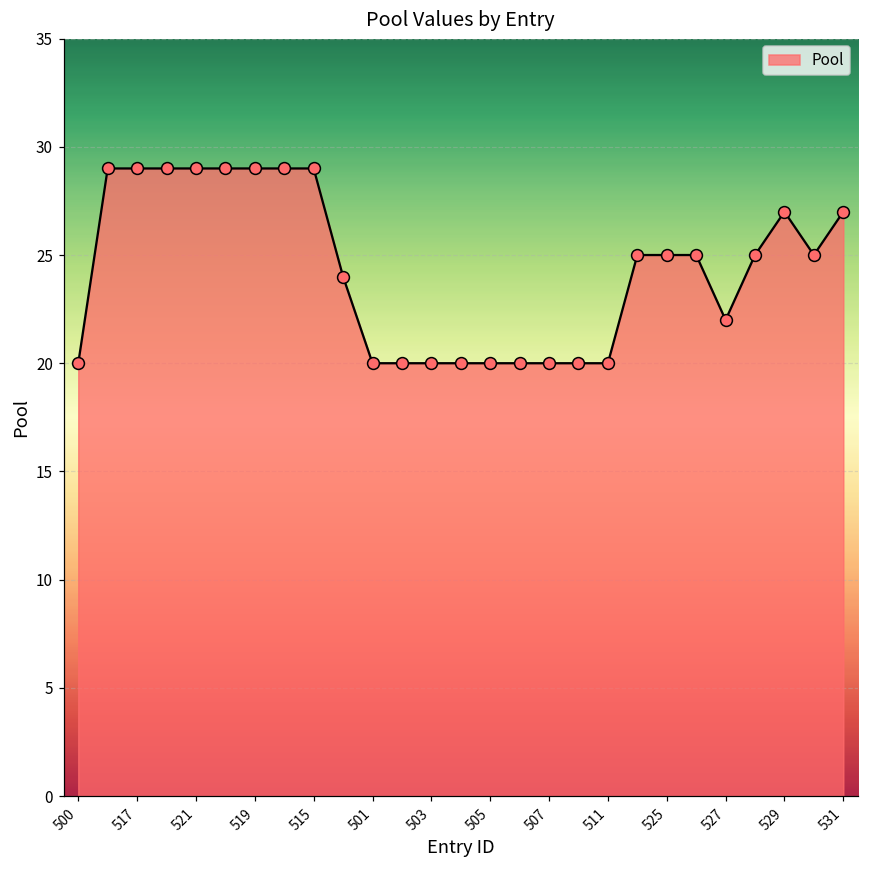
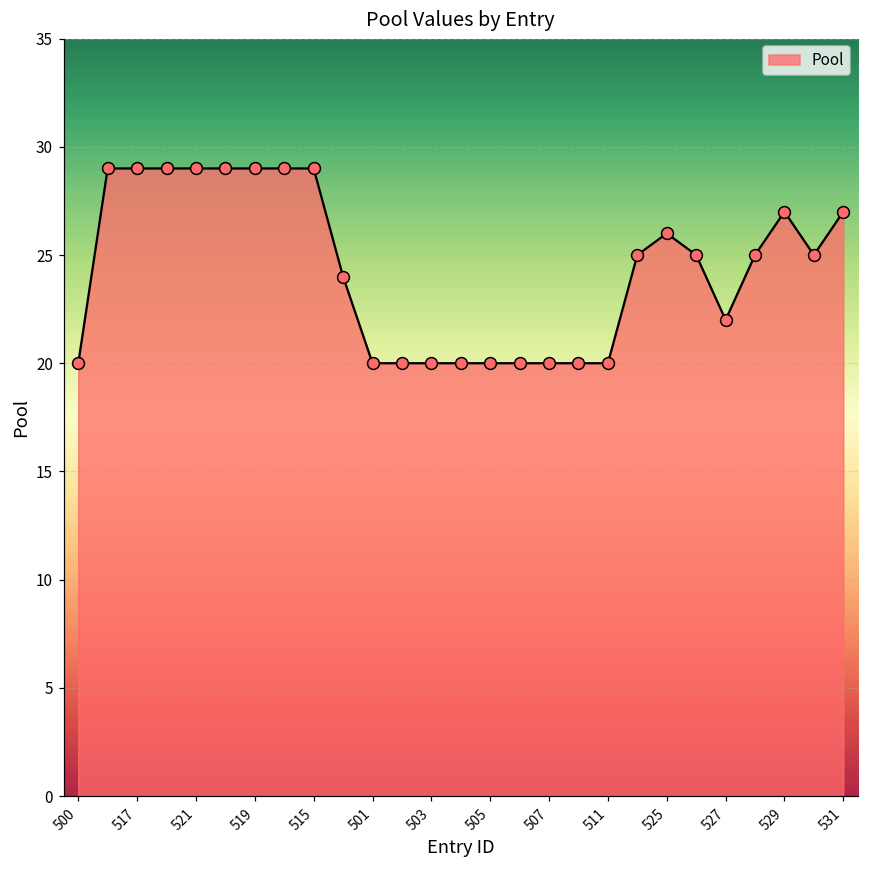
  {
    "500": 20,
    "517": 29,
    "521": 29,
    "519": 29,
    "515": 29,
    "501": 20,
    "503": 20,
    "505": 20,
    "507": 20,
    "511": 20,
-   "525": 25,
+   "525": 26,
    "527": 22,
    "529": 27,
    "531": 27
  }
